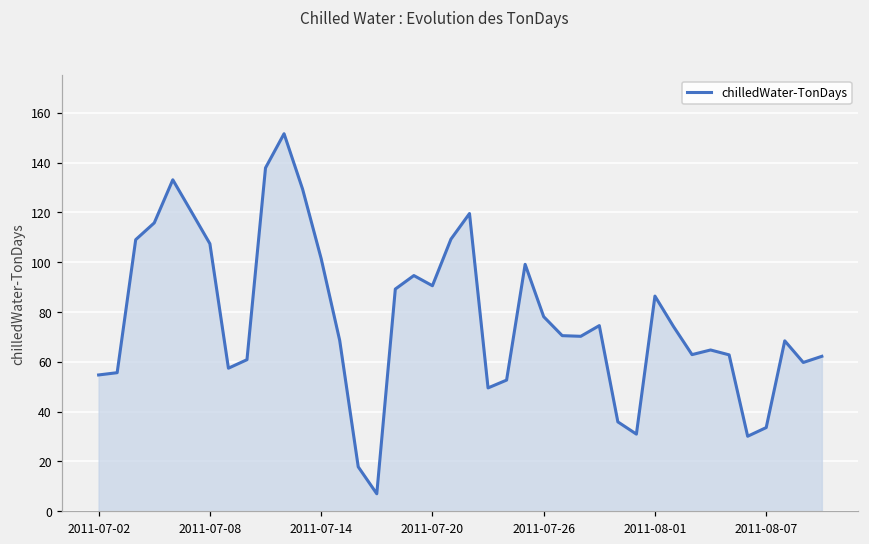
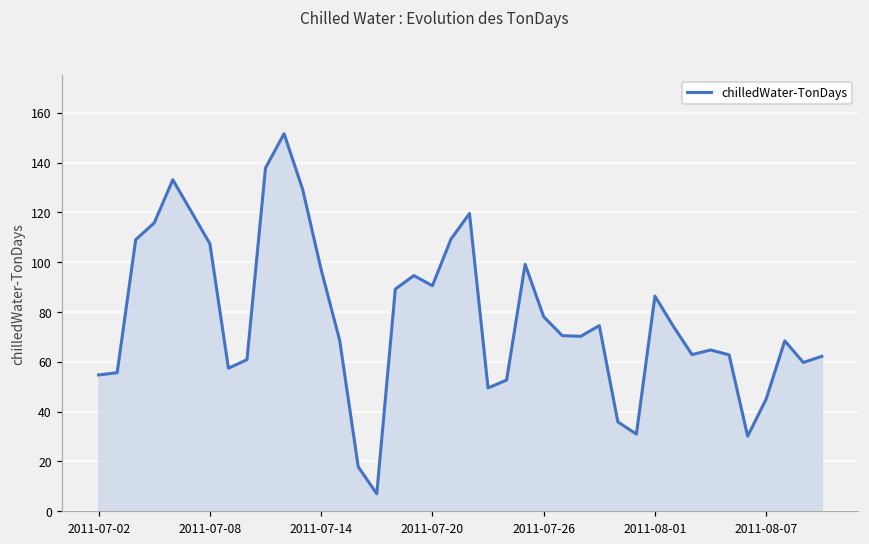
  {
    "2011-07-02": 55,
    "2011-07-08": 107,
-   "2011-07-14": 101,
+   "2011-07-14": 97,
    "2011-07-20": 91,
    "2011-07-26": 78,
    "2011-08-01": 86,
-   "2011-08-07": 34
+   "2011-08-07": 45
  }
